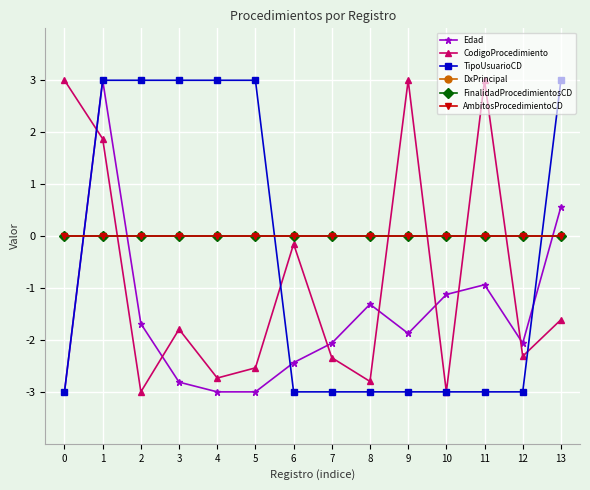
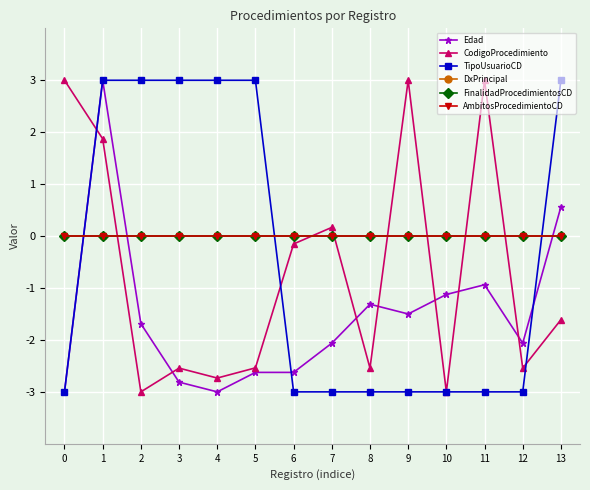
  {
    "Edad": {
      "2": -1.7,
      "3": -2.8,
      "4": -3.0,
-     "5": -3.0,
-     "6": -2.4,
+     "5": -2.6,
+     "6": -2.6,
      "7": -2.1,
      "8": -1.3,
-     "9": -1.9,
+     "9": -1.5,
      "10": -1.1,
      "11": -0.9,
      "12": -2.1,
      "13": 0.6
    },
    "CodigoProcedimiento": {
      "0": 3.0,
      "1": 1.9,
      "2": -3.0,
-     "3": -1.8,
+     "3": -2.5,
      "4": -2.7,
      "5": -2.5,
      "6": -0.2,
-     "7": -2.3,
-     "8": -2.8,
+     "7": 0.2,
+     "8": -2.5,
      "9": 3.0,
-     "12": -2.3,
+     "12": -2.5,
      "13": -1.6
    },
    "TipoUsuarioCD": {
      "2": 3.0,
      "3": 3.0,
      "4": 3.0,
      "5": 3.0,
      "6": -3.0,
      "7": -3.0,
      "8": -3.0,
      "9": -3.0,
      "11": -3.0,
      "12": -3.0
    },
    "AmbitosProcedimientoCD": {
      "0": 0.0,
      "1": 0.0,
      "2": 0.0,
      "3": 0.0,
      "4": 0.0,
      "5": 0.0,
      "6": 0.0,
      "7": 0.0,
      "8": 0.0,
      "9": 0.0,
      "10": 0.0,
      "11": 0.0,
      "12": 0.0,
      "13": 0.0
    }
  }
